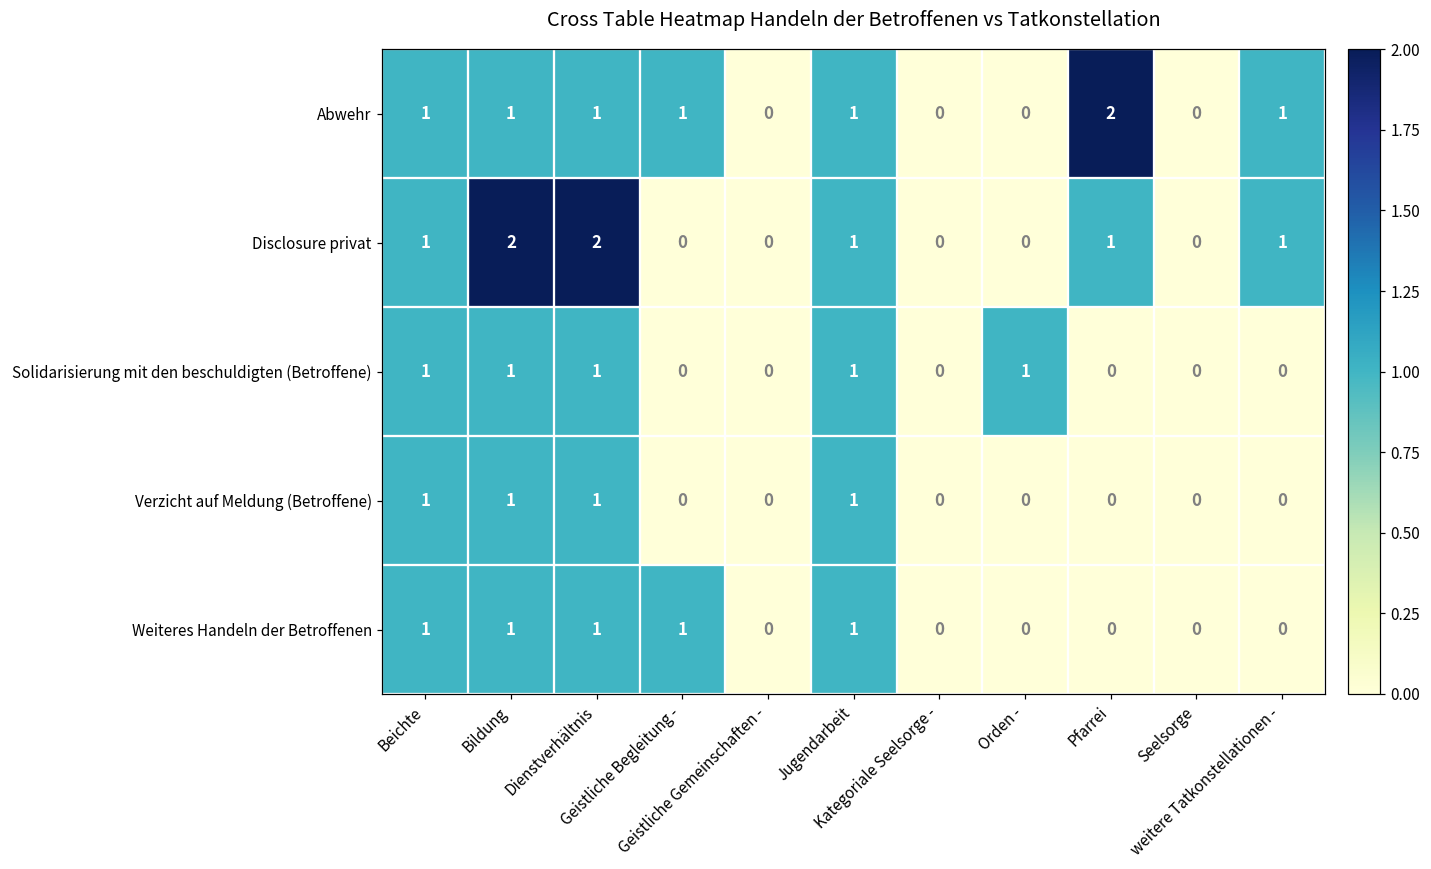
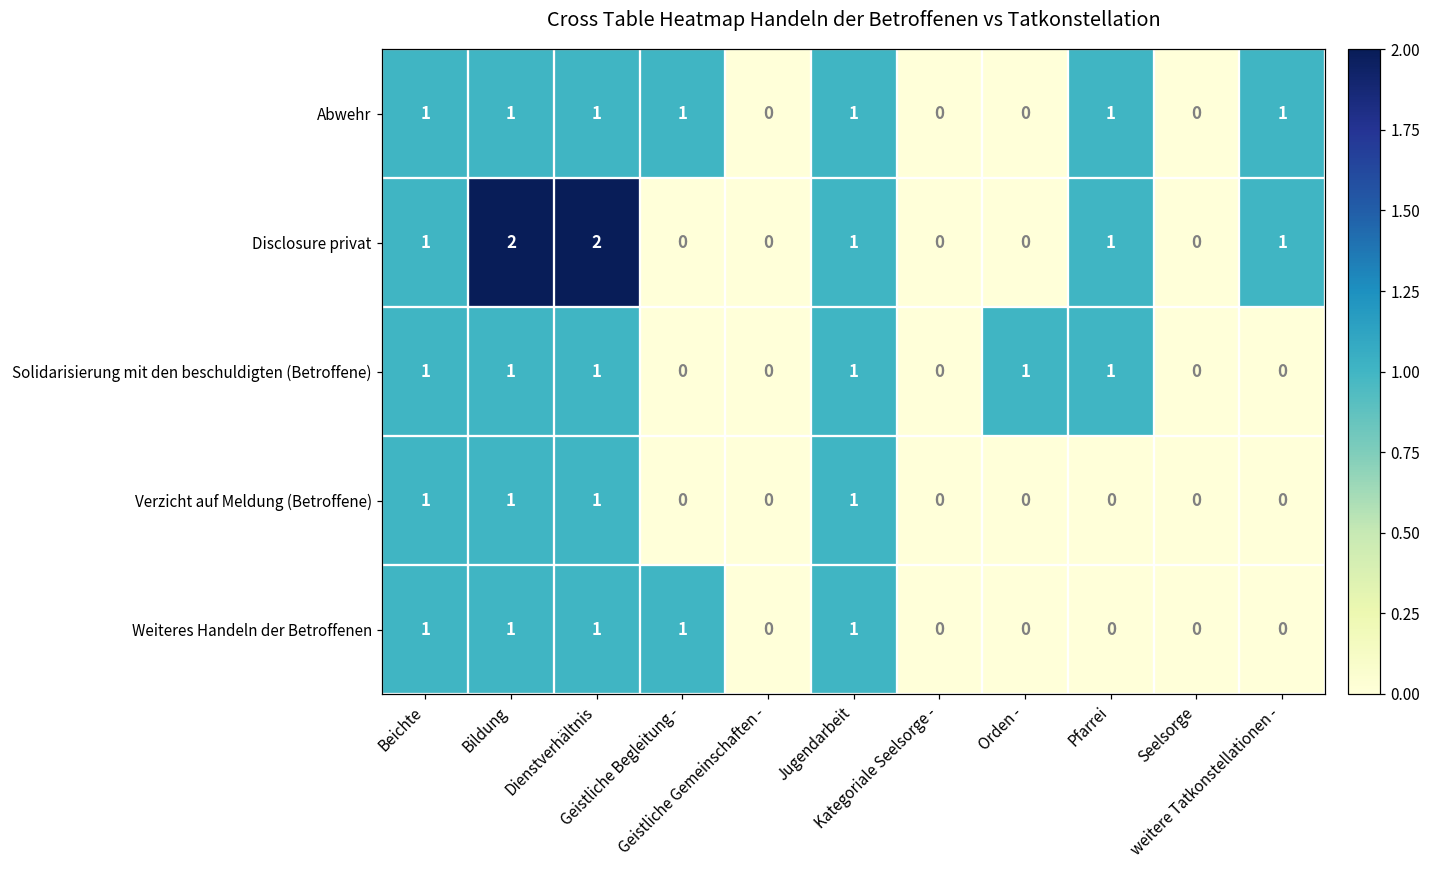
  {
    "Abwehr": {
      "Beichte": 1,
      "Bildung": 1,
      "Dienstverhältnis": 1,
      "Geistliche Begleitung -": 1,
      "Geistliche Gemeinschaften -": 0,
      "Jugendarbeit": 1,
      "Kategoriale Seelsorge -": 0,
      "Orden -": 0,
-     "Pfarrei": 2,
+     "Pfarrei": 1,
      "Seelsorge": 0,
      "weitere Tatkonstellationen -": 1
    },
    "Disclosure privat": {
      "Beichte": 1,
      "Bildung": 2,
      "Dienstverhältnis": 2,
      "Geistliche Begleitung -": 0,
      "Geistliche Gemeinschaften -": 0,
      "Jugendarbeit": 1,
      "Kategoriale Seelsorge -": 0,
      "Orden -": 0,
      "Pfarrei": 1,
      "Seelsorge": 0,
      "weitere Tatkonstellationen -": 1
    },
    "Solidarisierung mit den beschuldigten (Betroffene)": {
      "Beichte": 1,
      "Bildung": 1,
      "Dienstverhältnis": 1,
      "Geistliche Begleitung -": 0,
      "Geistliche Gemeinschaften -": 0,
      "Jugendarbeit": 1,
      "Kategoriale Seelsorge -": 0,
      "Orden -": 1,
-     "Pfarrei": 0,
+     "Pfarrei": 1,
      "Seelsorge": 0,
      "weitere Tatkonstellationen -": 0
    },
    "Verzicht auf Meldung (Betroffene)": {
      "Beichte": 1,
      "Bildung": 1,
      "Dienstverhältnis": 1,
      "Geistliche Begleitung -": 0,
      "Geistliche Gemeinschaften -": 0,
      "Jugendarbeit": 1,
      "Kategoriale Seelsorge -": 0,
      "Orden -": 0,
      "Pfarrei": 0,
      "Seelsorge": 0,
      "weitere Tatkonstellationen -": 0
    },
    "Weiteres Handeln der Betroffenen": {
      "Beichte": 1,
      "Bildung": 1,
      "Dienstverhältnis": 1,
      "Geistliche Begleitung -": 1,
      "Geistliche Gemeinschaften -": 0,
      "Jugendarbeit": 1,
      "Kategoriale Seelsorge -": 0,
      "Orden -": 0,
      "Pfarrei": 0,
      "Seelsorge": 0,
      "weitere Tatkonstellationen -": 0
    }
  }
